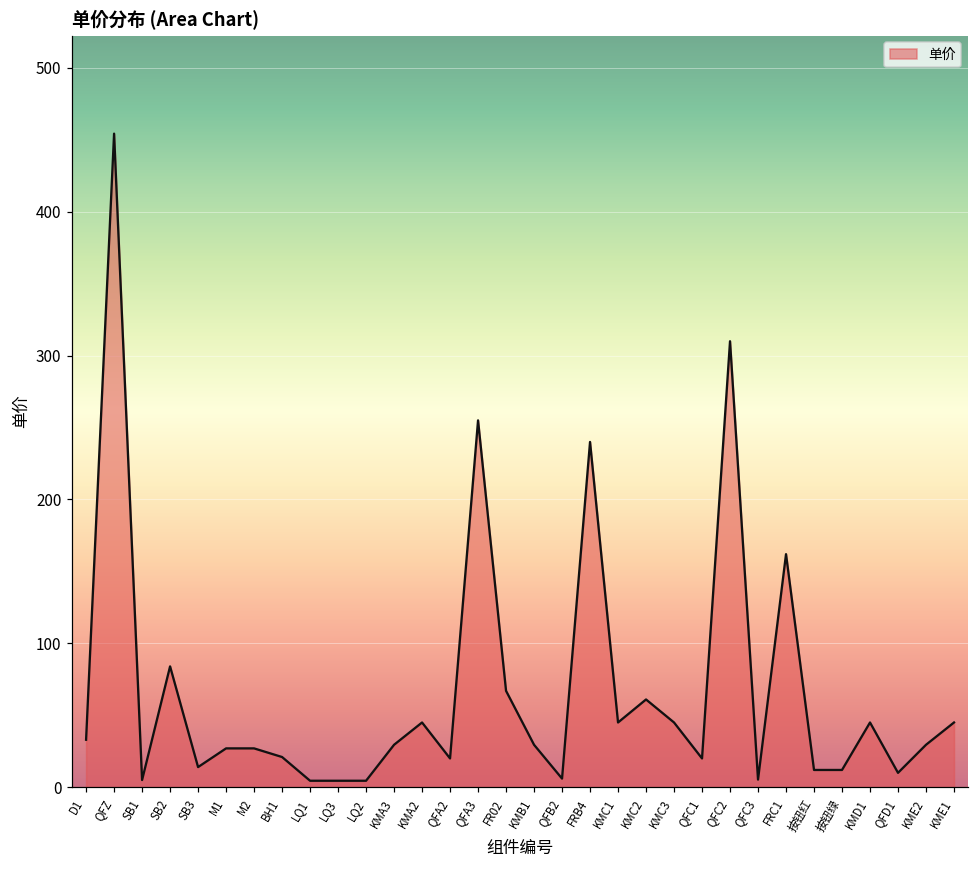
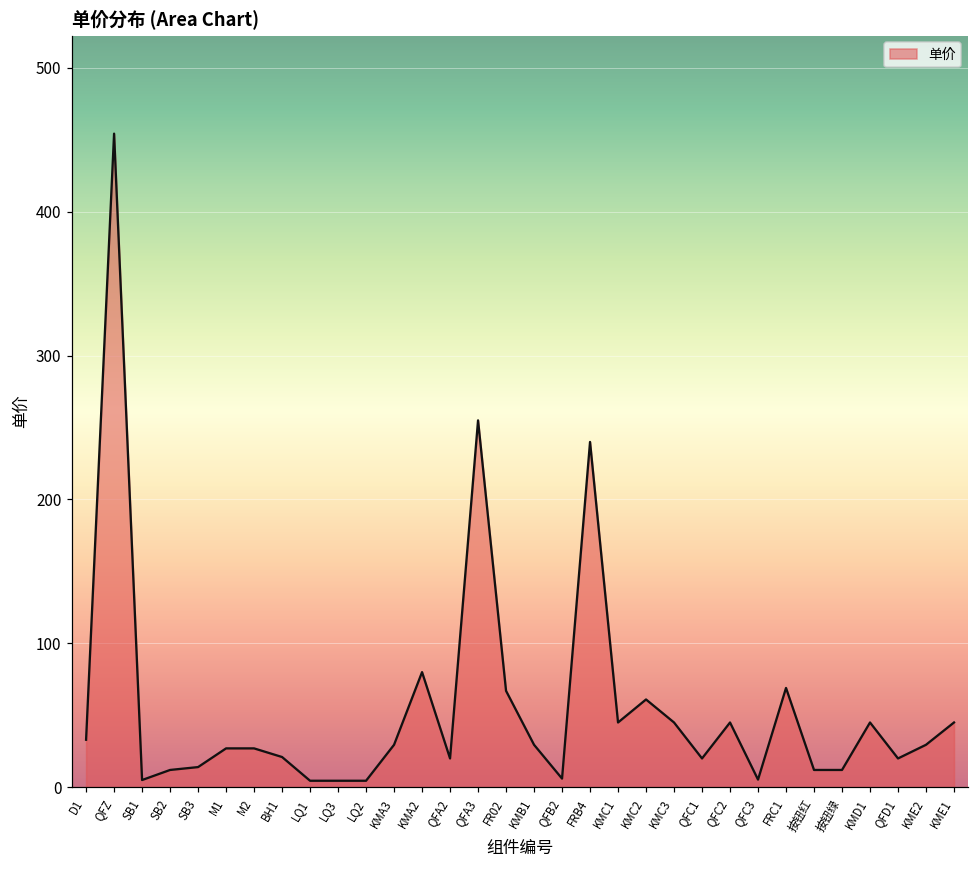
  {
    "D1": 33,
    "QFZ": 454,
    "SB1": 5,
-   "SB2": 84,
+   "SB2": 12,
    "SB3": 14,
    "M1": 27,
    "M2": 27,
    "BH1": 21,
    "LQ1": 5,
    "LQ3": 5,
    "LQ2": 5,
    "KMA3": 30,
-   "KMA2": 45,
+   "KMA2": 80,
    "QFA2": 20,
    "QFA3": 255,
    "FR02": 67,
    "KMB1": 30,
    "QFB2": 6,
    "FRB4": 240,
    "KMC1": 45,
    "KMC2": 61,
    "KMC3": 45,
    "QFC1": 20,
-   "QFC2": 310,
+   "QFC2": 45,
    "QFC3": 5,
-   "FRC1": 162,
+   "FRC1": 69,
    "按钮红": 12,
    "按钮绿": 12,
    "KMD1": 45,
-   "QFD1": 10,
+   "QFD1": 20,
    "KME2": 30,
    "KME1": 45
  }
